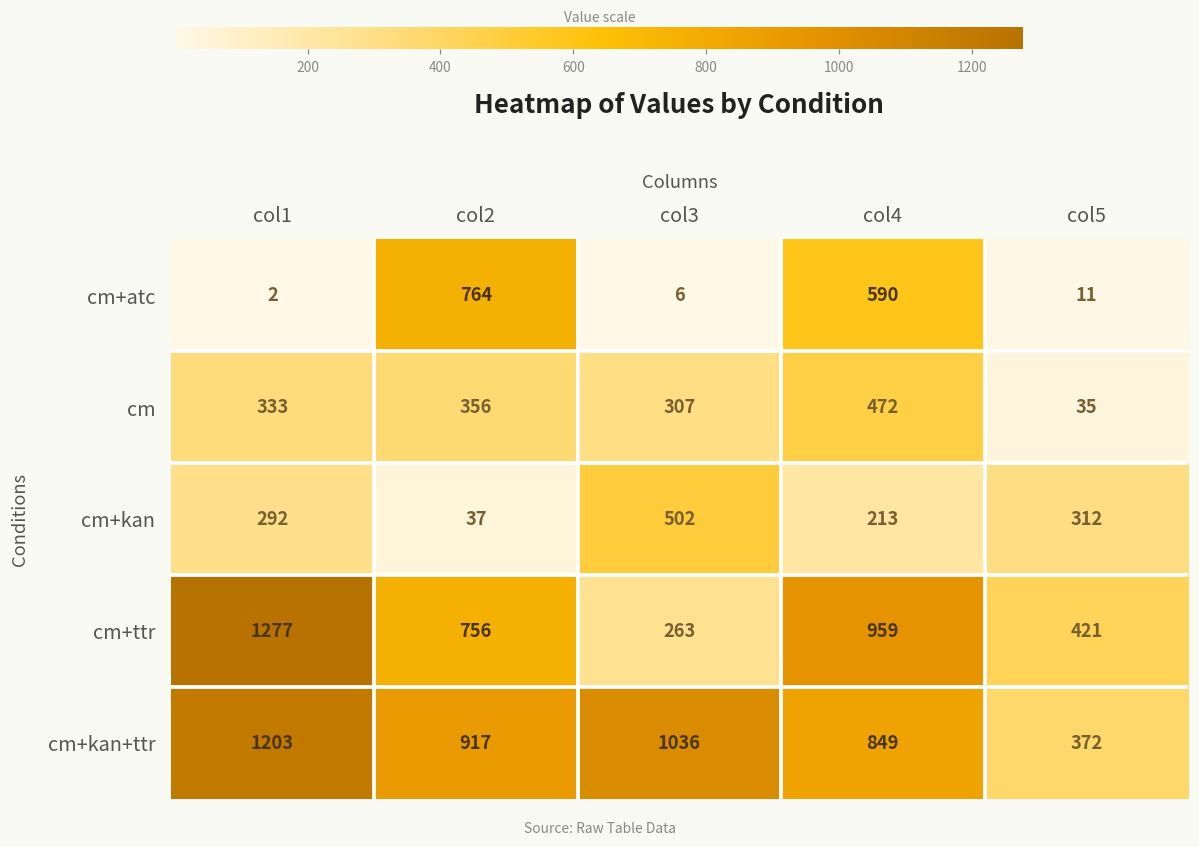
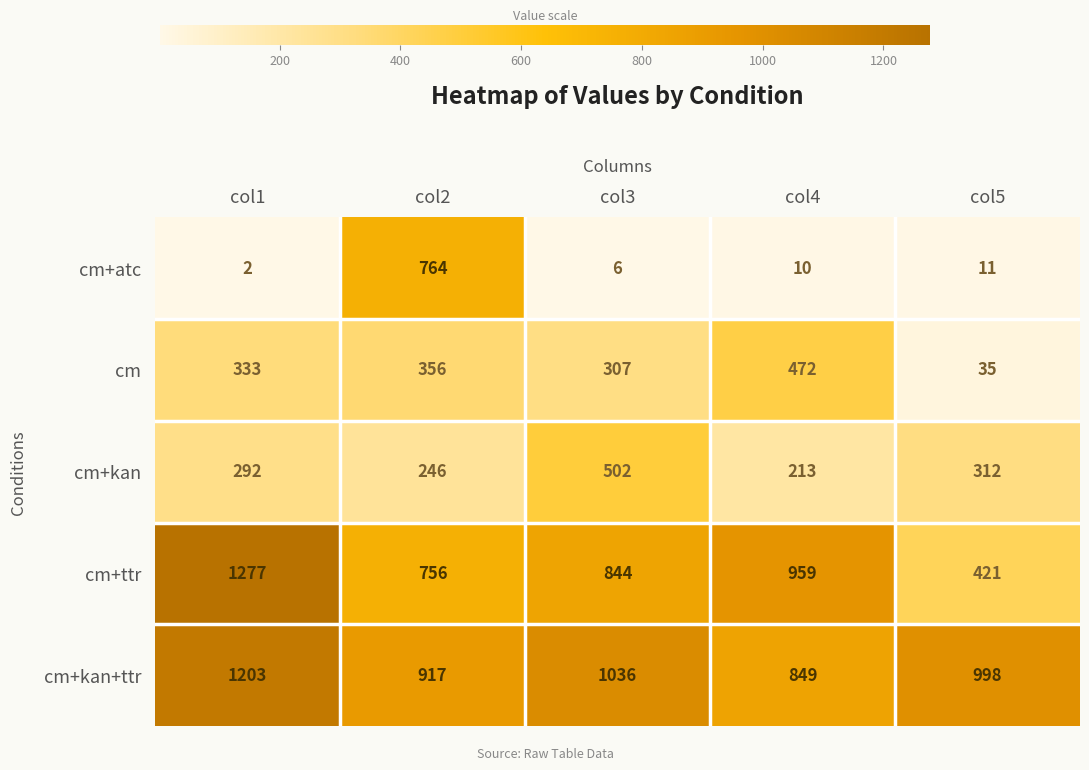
  {
    "cm+atc": {
      "col1": 2,
      "col2": 764,
      "col3": 6,
-     "col4": 590,
+     "col4": 10,
      "col5": 11
    },
    "cm": {
      "col1": 333,
      "col2": 356,
      "col3": 307,
      "col4": 472,
      "col5": 35
    },
    "cm+kan": {
      "col1": 292,
-     "col2": 37,
+     "col2": 246,
      "col3": 502,
      "col4": 213,
      "col5": 312
    },
    "cm+ttr": {
      "col1": 1277,
      "col2": 756,
-     "col3": 263,
+     "col3": 844,
      "col4": 959,
      "col5": 421
    },
    "cm+kan+ttr": {
      "col1": 1203,
      "col2": 917,
      "col3": 1036,
      "col4": 849,
-     "col5": 372
+     "col5": 998
    }
  }
